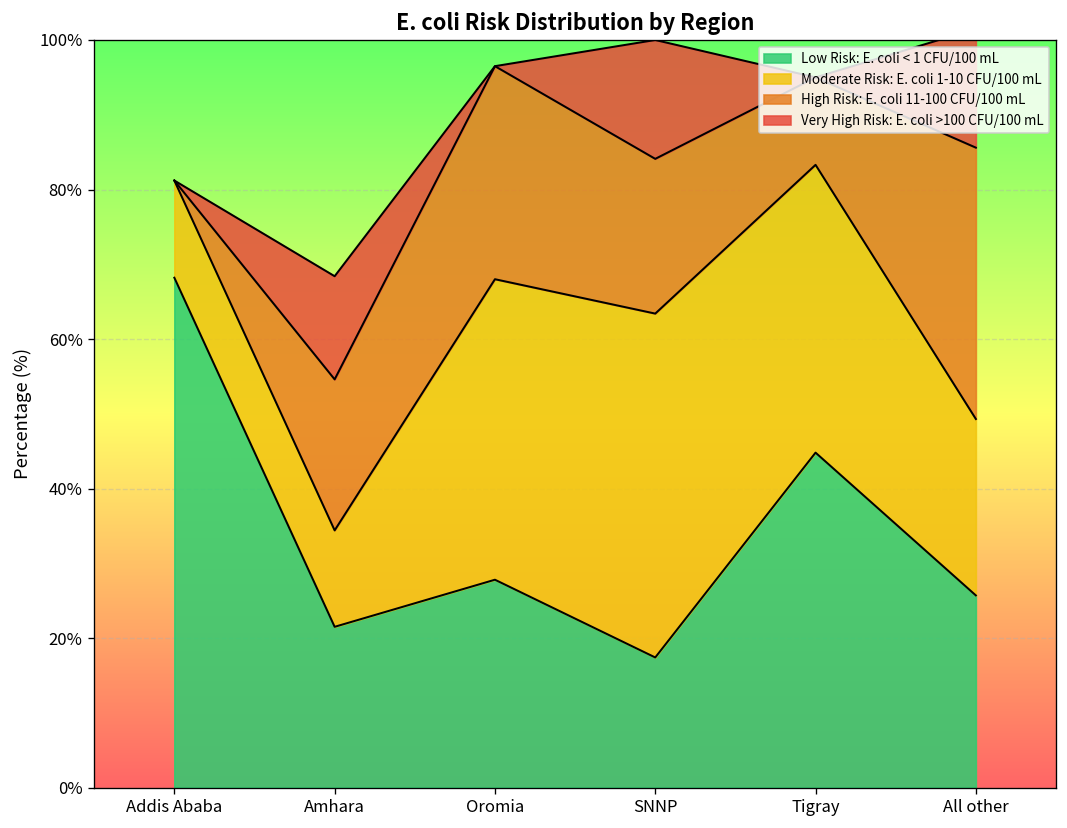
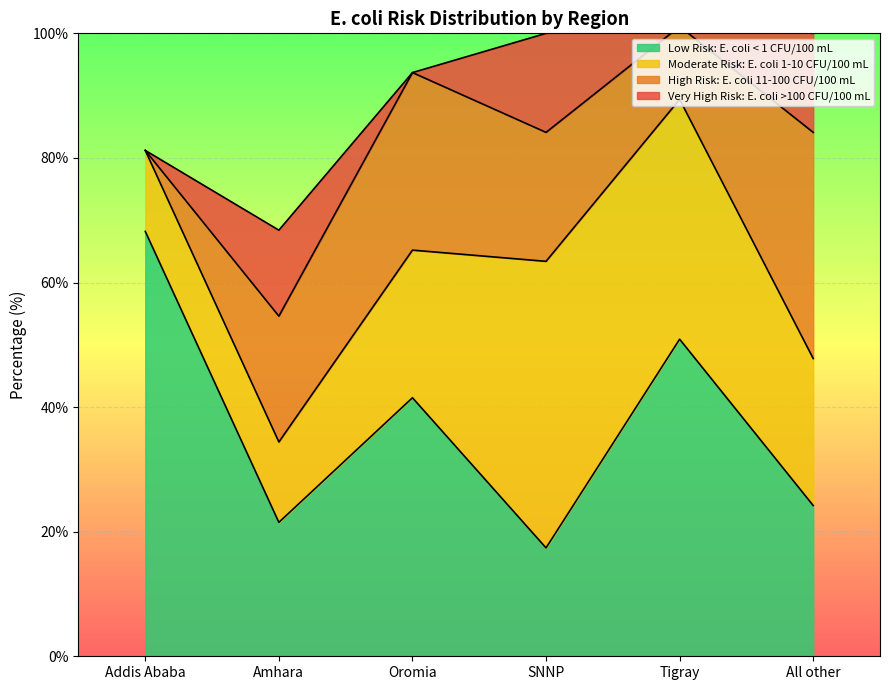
  {
    "Low Risk: E. coli < 1 CFU/100 mL": {
      "Addis Ababa": "68%",
      "Amhara": "22%",
-     "Oromia": "28%",
+     "Oromia": "42%",
      "SNNP": "17%",
-     "Tigray": "45%",
-     "All other": "26%"
+     "Tigray": "51%",
+     "All other": "24%"
    },
    "Moderate Risk: E. coli 1-10 CFU/100 mL": {
      "Amhara": "13%",
-     "Oromia": "40%",
+     "Oromia": "24%",
      "SNNP": "46%",
      "All other": "24%"
    }
  }
